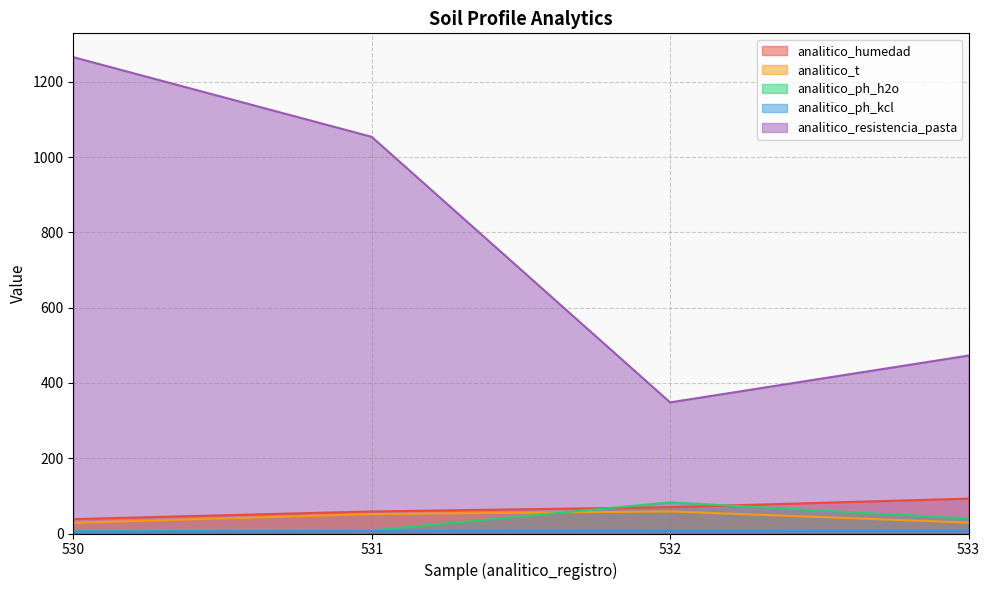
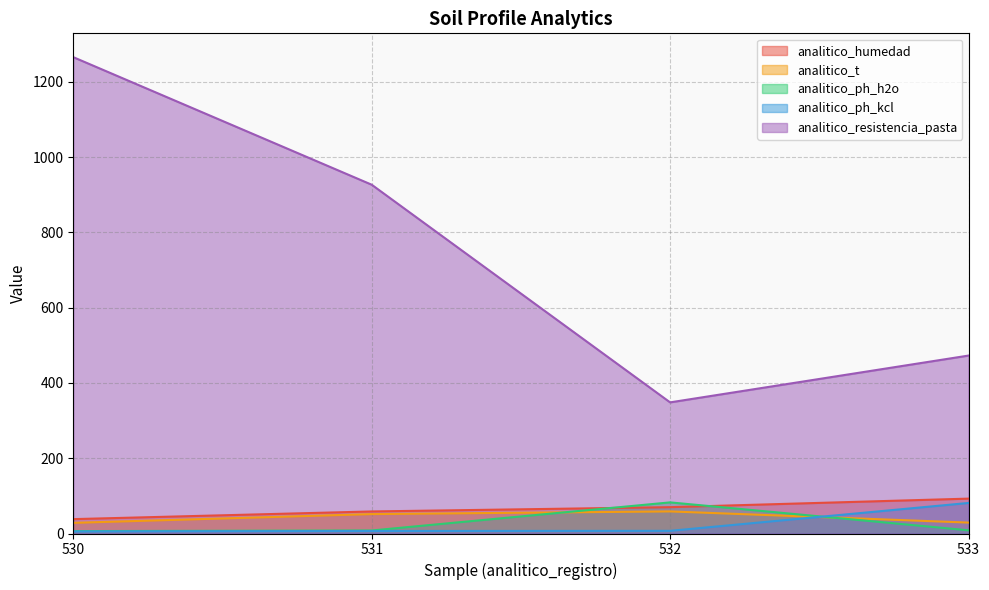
  {
    "analitico_humedad": {
      "530": 40,
      "531": 60,
      "532": 70,
      "533": 90
    },
    "analitico_t": {
      "530": 30,
      "531": 50,
      "532": 60,
      "533": 30
    },
    "analitico_ph_h2o": {
      "532": 80,
-     "533": 40
+     "533": 10
    },
    "analitico_ph_kcl": {
      "532": 10,
-     "533": 10
+     "533": 80
    },
    "analitico_resistencia_pasta": {
      "530": 1270,
-     "531": 1050,
+     "531": 930,
      "532": 350,
      "533": 470
    }
  }
